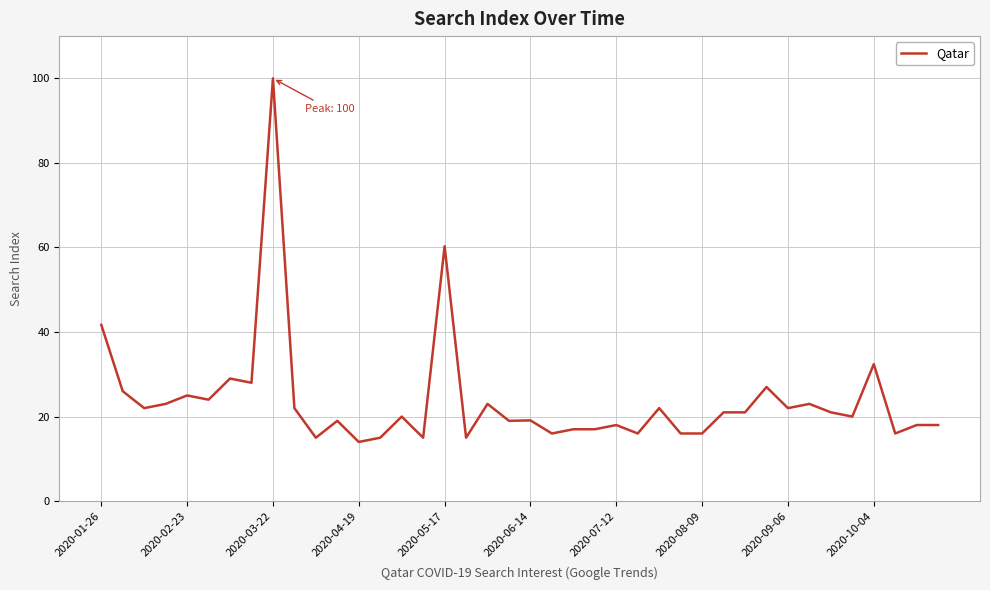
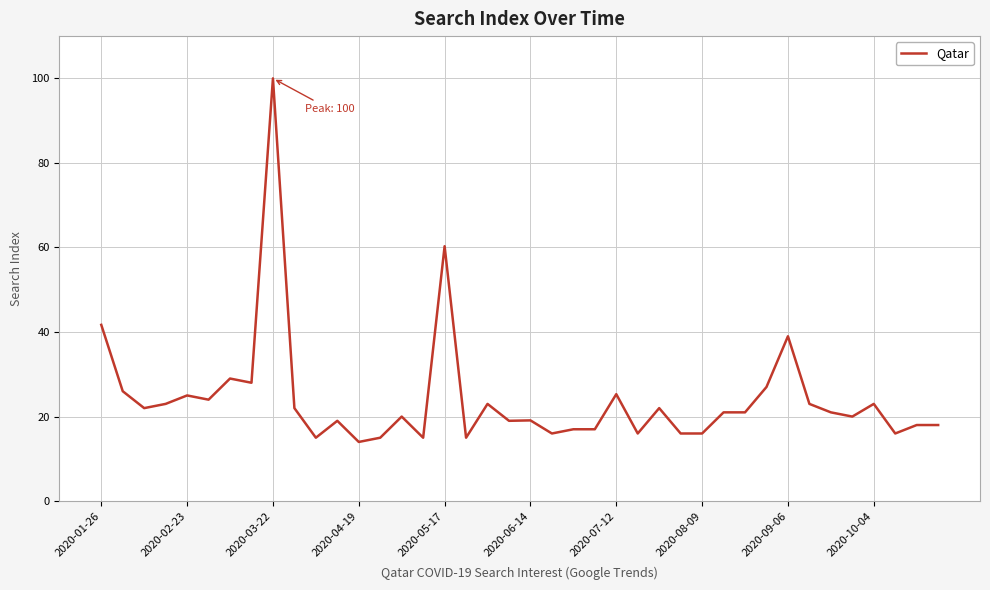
  {
    "2020-01-26": 42,
    "2020-02-23": 25,
    "2020-04-19": 14,
    "2020-05-17": 60,
    "2020-06-14": 19,
-   "2020-07-12": 18,
+   "2020-07-12": 25,
    "2020-08-09": 16,
-   "2020-09-06": 22,
-   "2020-10-04": 32
+   "2020-09-06": 39,
+   "2020-10-04": 23
  }
